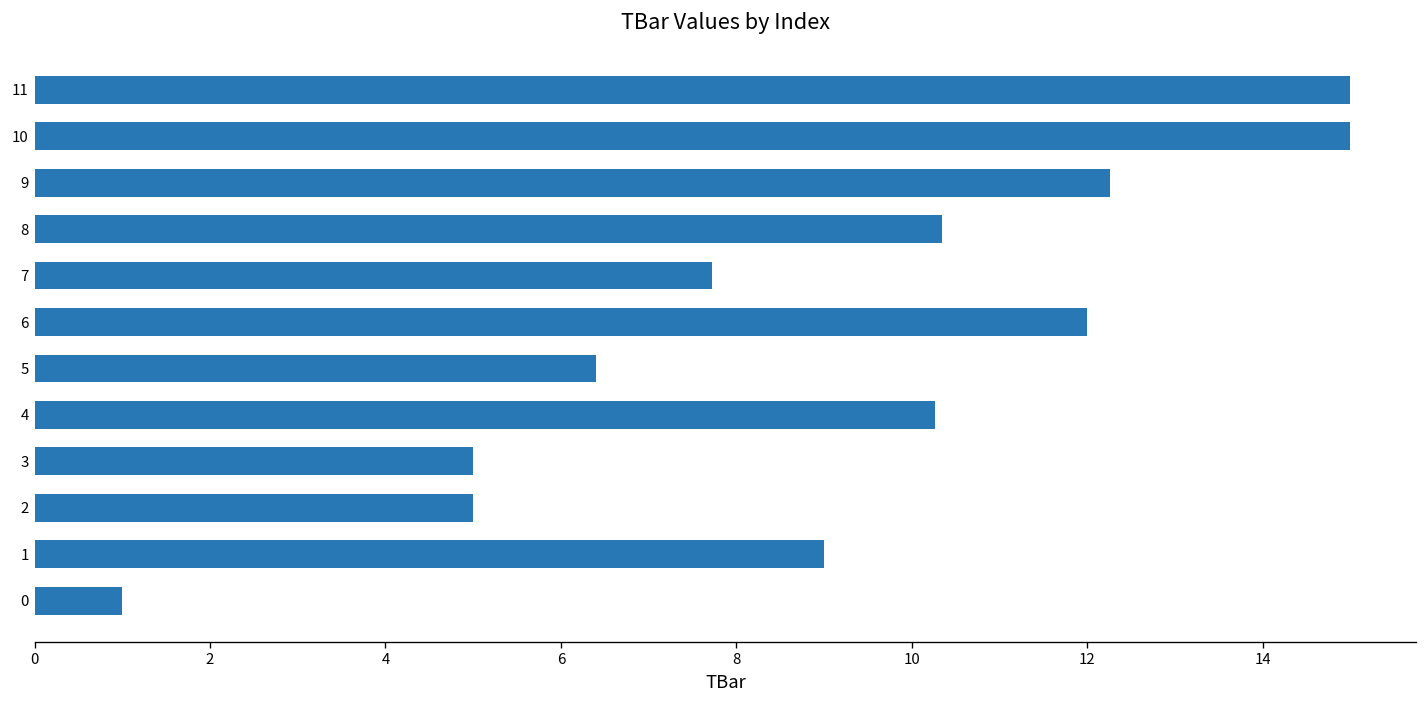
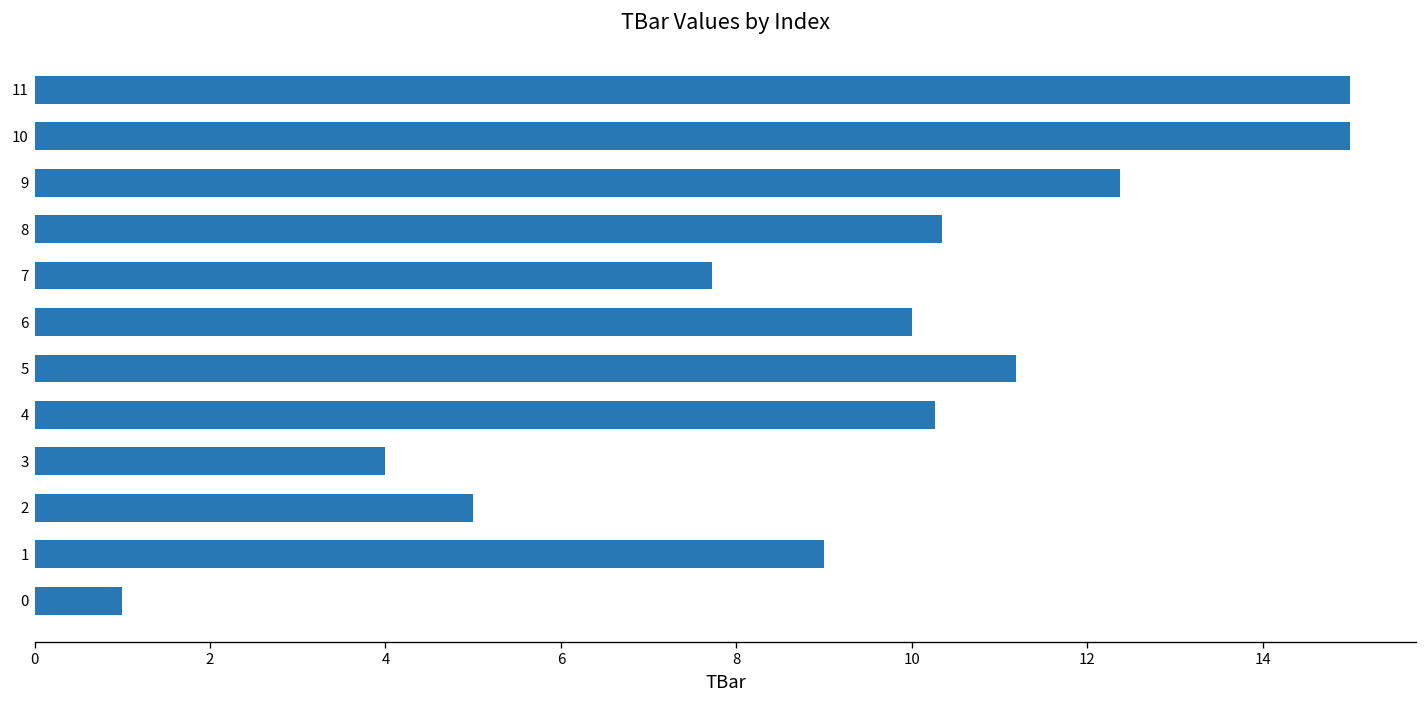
  {
    "11": 15.0,
    "10": 15.0,
-   "9": 12.3,
+   "9": 12.4,
    "8": 10.3,
    "7": 7.7,
-   "6": 12,
-   "5": 6.4,
+   "6": 10,
+   "5": 11.2,
    "4": 10.3,
-   "3": 5,
+   "3": 4,
    "2": 5.0,
    "1": 9.0,
    "0": 1.0
  }
